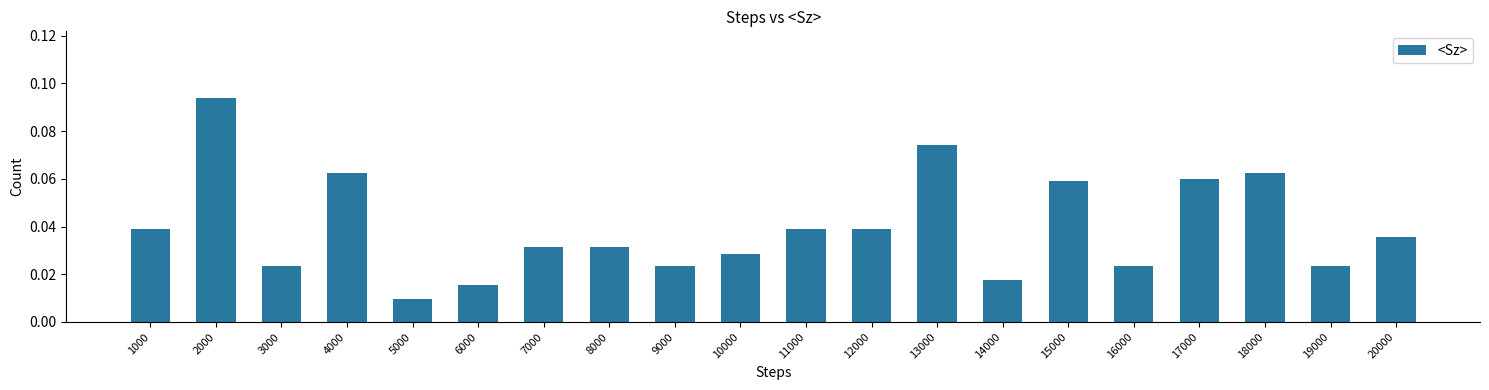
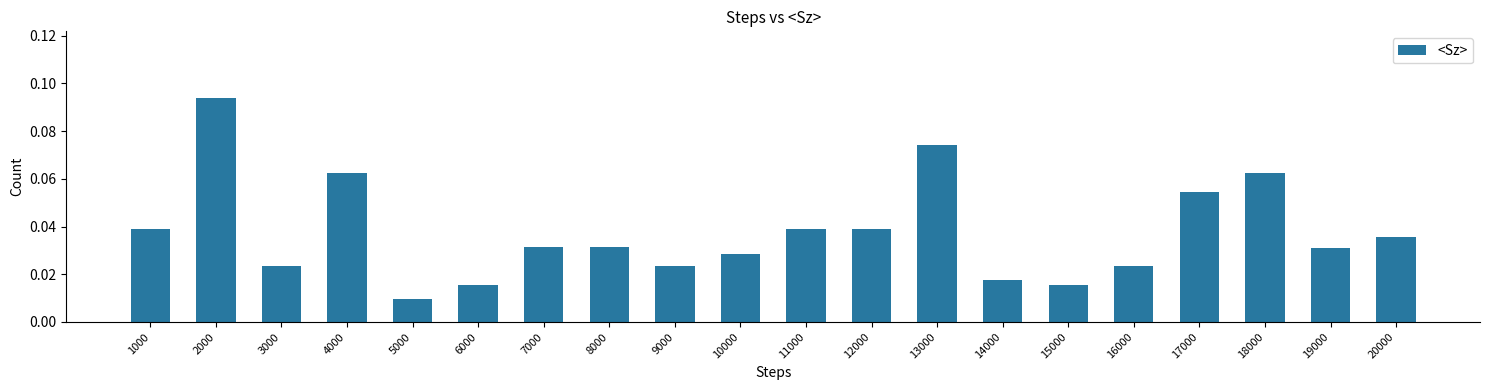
  {
    "1000": 0.039,
    "2000": 0.094,
    "3000": 0.023,
    "4000": 0.063,
    "5000": 0.010,
    "6000": 0.016,
    "7000": 0.031,
    "8000": 0.031,
    "9000": 0.023,
    "10000": 0.029,
    "11000": 0.039,
    "12000": 0.039,
    "13000": 0.074,
    "14000": 0.018,
-   "15000": 0.059,
+   "15000": 0.016,
    "16000": 0.023,
-   "17000": 0.060,
+   "17000": 0.055,
    "18000": 0.063,
-   "19000": 0.023,
+   "19000": 0.031,
    "20000": 0.035
  }
